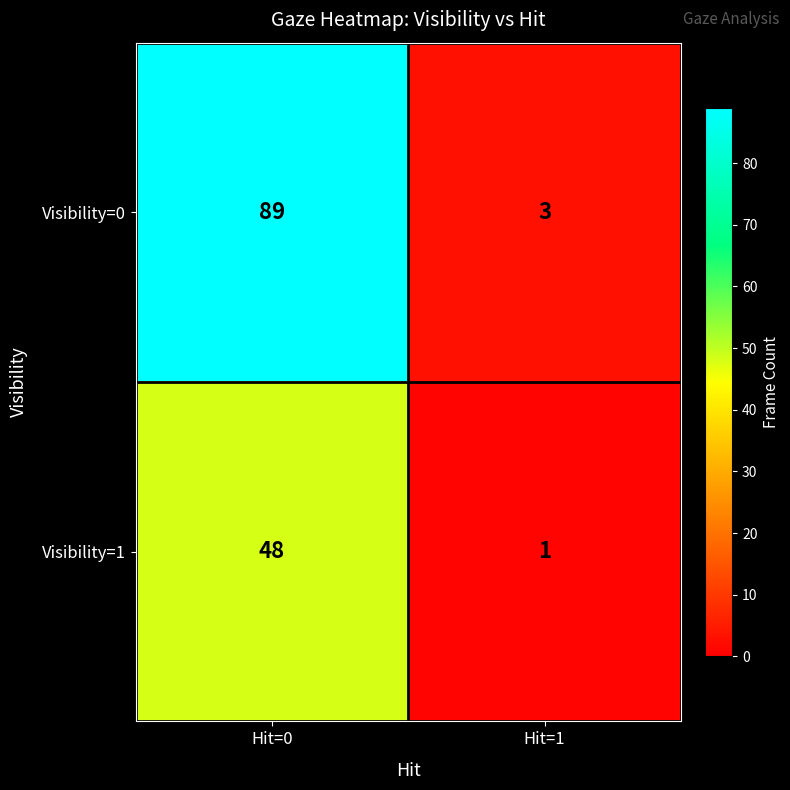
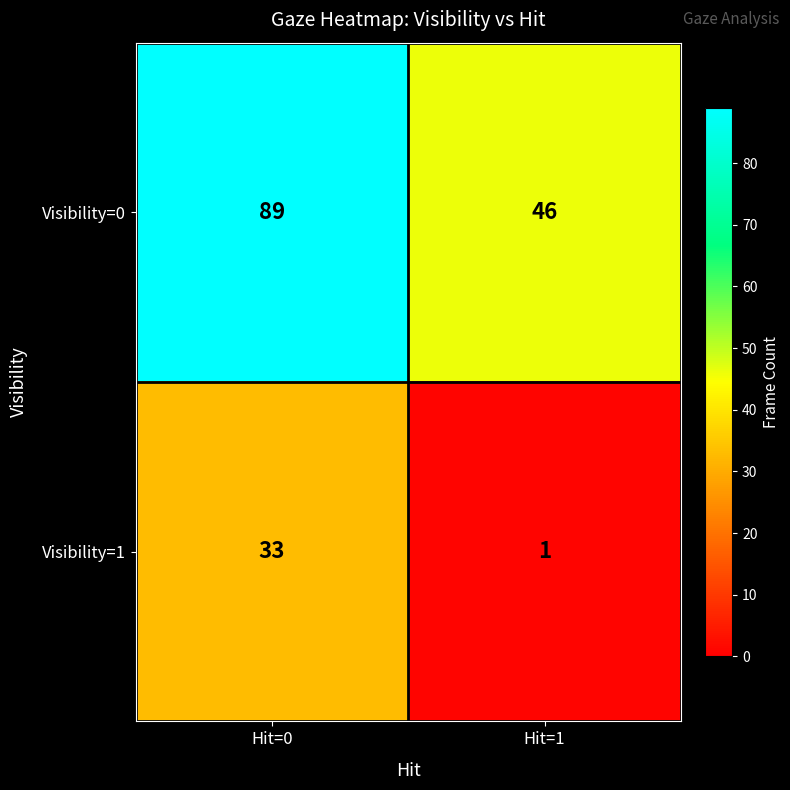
  {
    "Visibility=0": {
      "Hit=0": 89,
-     "Hit=1": 3
+     "Hit=1": 46
    },
    "Visibility=1": {
-     "Hit=0": 48,
+     "Hit=0": 33,
      "Hit=1": 1
    }
  }
